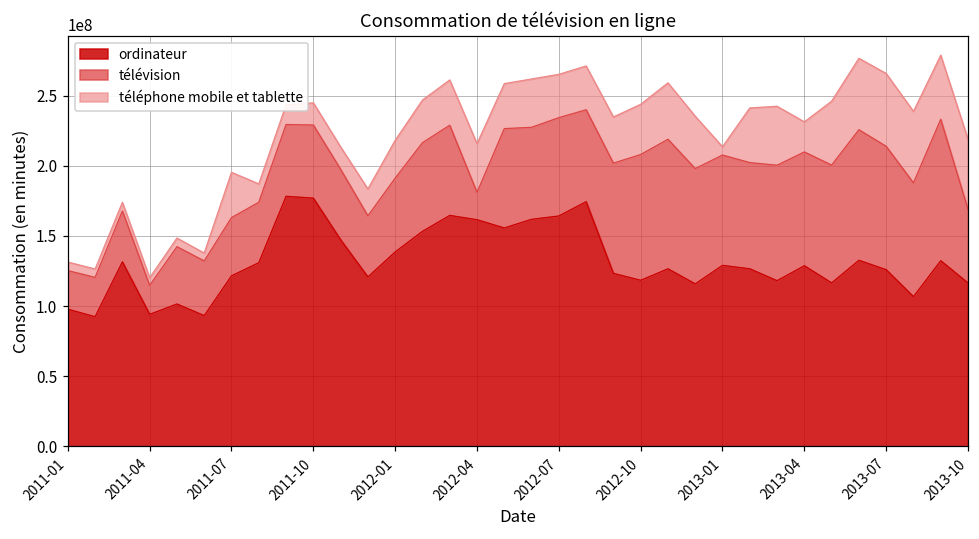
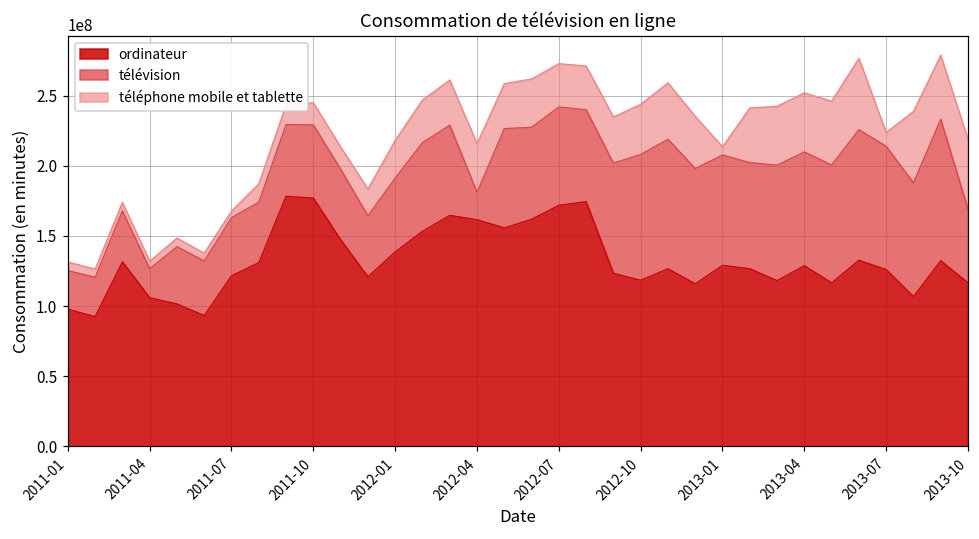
  {
    "ordinateur": {
      "2011-01": 98000000,
-     "2011-04": 94000000,
+     "2011-04": 106000000,
      "2011-07": 122000000,
      "2011-10": 177000000,
      "2012-01": 139000000,
      "2012-04": 162000000,
-     "2012-07": 164000000,
+     "2012-07": 172000000,
      "2012-10": 118000000,
      "2013-01": 129000000,
      "2013-04": 129000000,
      "2013-07": 126000000,
      "2013-10": 116000000
    },
    "télévision": {
      "2011-01": 28000000,
      "2011-04": 21000000,
      "2011-07": 42000000,
      "2011-10": 52000000,
      "2012-01": 53000000,
      "2012-04": 19000000,
      "2012-07": 70000000,
      "2012-10": 90000000,
      "2013-01": 79000000,
      "2013-04": 81000000,
      "2013-07": 88000000,
      "2013-10": 53000000
    },
    "téléphone mobile et tablette": {
      "2011-01": 6000000,
      "2011-04": 5000000,
-     "2011-07": 32000000,
+     "2011-07": 5000000,
      "2011-10": 16000000,
      "2012-01": 27000000,
      "2012-04": 35000000,
      "2012-07": 31000000,
      "2012-10": 36000000,
      "2013-01": 6000000,
-     "2013-04": 21000000,
-     "2013-07": 52000000,
+     "2013-04": 42000000,
+     "2013-07": 10000000,
      "2013-10": 50000000
    }
  }
